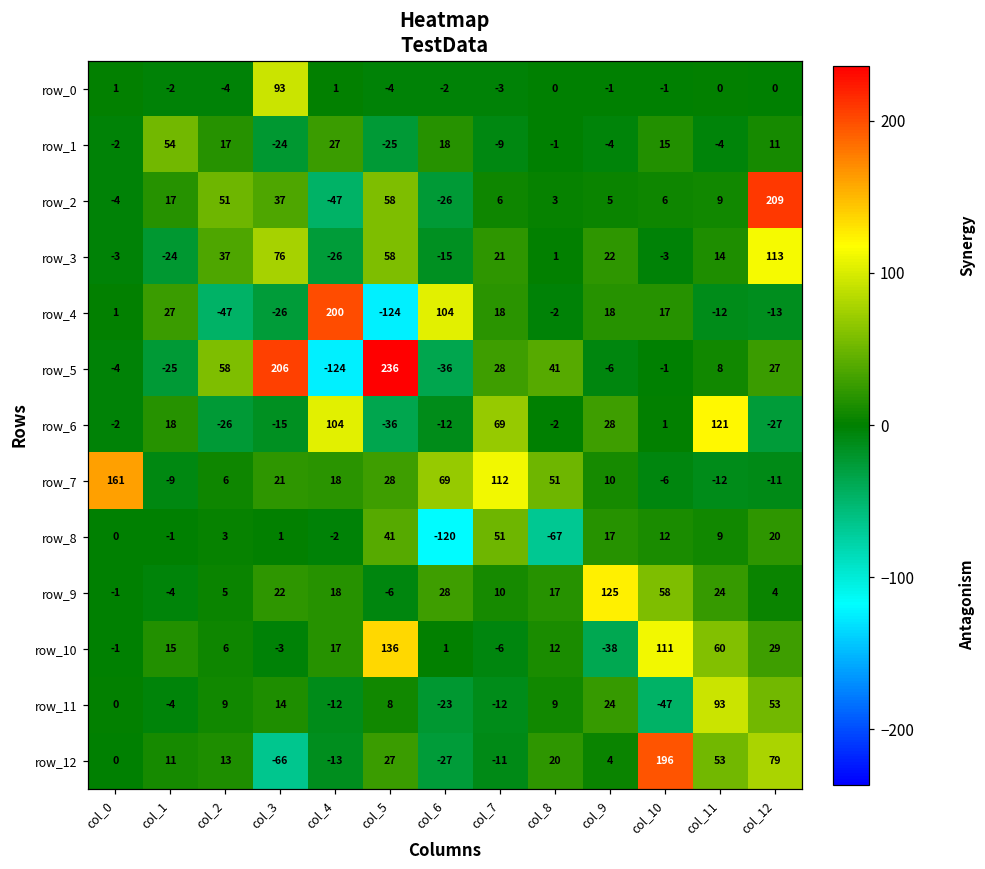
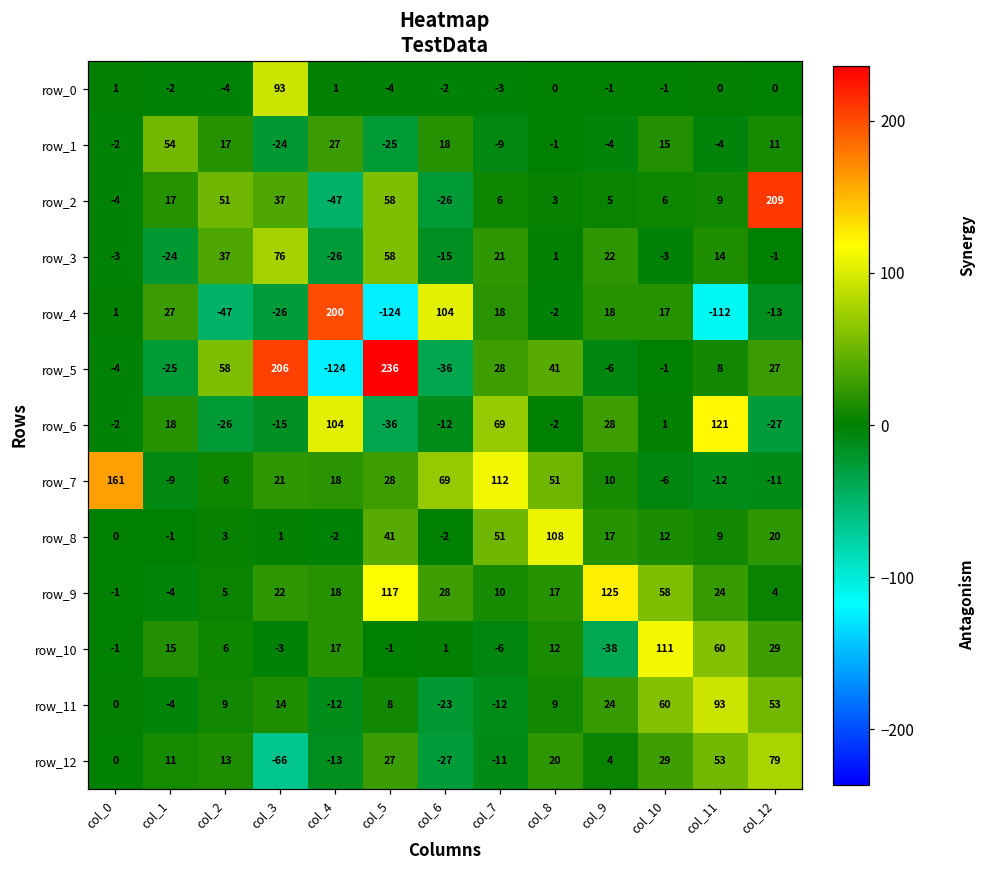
  {
    "row_0": {
      "col_0": 1,
      "col_1": -2,
      "col_2": -4,
      "col_3": 93,
      "col_4": 1,
      "col_5": -4,
      "col_6": -2,
      "col_7": -3,
      "col_8": 0,
      "col_9": -1,
      "col_10": -1,
      "col_11": 0,
      "col_12": 0
    },
    "row_1": {
      "col_0": -2,
      "col_1": 54,
      "col_2": 17,
      "col_3": -24,
      "col_4": 27,
      "col_5": -25,
      "col_6": 18,
      "col_7": -9,
      "col_8": -1,
      "col_9": -4,
      "col_10": 15,
      "col_11": -4,
      "col_12": 11
    },
    "row_2": {
      "col_0": -4,
      "col_1": 17,
      "col_2": 51,
      "col_3": 37,
      "col_4": -47,
      "col_5": 58,
      "col_6": -26,
      "col_7": 6,
      "col_8": 3,
      "col_9": 5,
      "col_10": 6,
      "col_11": 9,
      "col_12": 209
    },
    "row_3": {
      "col_0": -3,
      "col_1": -24,
      "col_2": 37,
      "col_3": 76,
      "col_4": -26,
      "col_5": 58,
      "col_6": -15,
      "col_7": 21,
      "col_8": 1,
      "col_9": 22,
      "col_10": -3,
      "col_11": 14,
-     "col_12": 113
+     "col_12": -1
    },
    "row_4": {
      "col_0": 1,
      "col_1": 27,
      "col_2": -47,
      "col_3": -26,
      "col_4": 200,
      "col_5": -124,
      "col_6": 104,
      "col_7": 18,
      "col_8": -2,
      "col_9": 18,
      "col_10": 17,
-     "col_11": -12,
+     "col_11": -112,
      "col_12": -13
    },
    "row_5": {
      "col_0": -4,
      "col_1": -25,
      "col_2": 58,
      "col_3": 206,
      "col_4": -124,
      "col_5": 236,
      "col_6": -36,
      "col_7": 28,
      "col_8": 41,
      "col_9": -6,
      "col_10": -1,
      "col_11": 8,
      "col_12": 27
    },
    "row_6": {
      "col_0": -2,
      "col_1": 18,
      "col_2": -26,
      "col_3": -15,
      "col_4": 104,
      "col_5": -36,
      "col_6": -12,
      "col_7": 69,
      "col_8": -2,
      "col_9": 28,
      "col_10": 1,
      "col_11": 121,
      "col_12": -27
    },
    "row_7": {
      "col_0": 161,
      "col_1": -9,
      "col_2": 6,
      "col_3": 21,
      "col_4": 18,
      "col_5": 28,
      "col_6": 69,
      "col_7": 112,
      "col_8": 51,
      "col_9": 10,
      "col_10": -6,
      "col_11": -12,
      "col_12": -11
    },
    "row_8": {
      "col_0": 0,
      "col_1": -1,
      "col_2": 3,
      "col_3": 1,
      "col_4": -2,
      "col_5": 41,
-     "col_6": -120,
+     "col_6": -2,
      "col_7": 51,
-     "col_8": -67,
+     "col_8": 108,
      "col_9": 17,
      "col_10": 12,
      "col_11": 9,
      "col_12": 20
    },
    "row_9": {
      "col_0": -1,
      "col_1": -4,
      "col_2": 5,
      "col_3": 22,
      "col_4": 18,
-     "col_5": -6,
+     "col_5": 117,
      "col_6": 28,
      "col_7": 10,
      "col_8": 17,
      "col_9": 125,
      "col_10": 58,
      "col_11": 24,
      "col_12": 4
    },
    "row_10": {
      "col_0": -1,
      "col_1": 15,
      "col_2": 6,
      "col_3": -3,
      "col_4": 17,
-     "col_5": 136,
+     "col_5": -1,
      "col_6": 1,
      "col_7": -6,
      "col_8": 12,
      "col_9": -38,
      "col_10": 111,
      "col_11": 60,
      "col_12": 29
    },
    "row_11": {
      "col_0": 0,
      "col_1": -4,
      "col_2": 9,
      "col_3": 14,
      "col_4": -12,
      "col_5": 8,
      "col_6": -23,
      "col_7": -12,
      "col_8": 9,
      "col_9": 24,
-     "col_10": -47,
+     "col_10": 60,
      "col_11": 93,
      "col_12": 53
    },
    "row_12": {
      "col_0": 0,
      "col_1": 11,
      "col_2": 13,
      "col_3": -66,
      "col_4": -13,
      "col_5": 27,
      "col_6": -27,
      "col_7": -11,
      "col_8": 20,
      "col_9": 4,
-     "col_10": 196,
+     "col_10": 29,
      "col_11": 53,
      "col_12": 79
    }
  }
